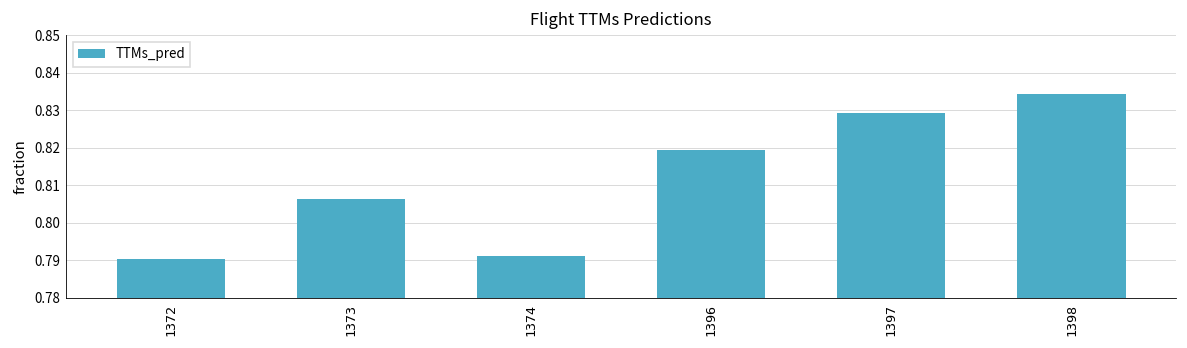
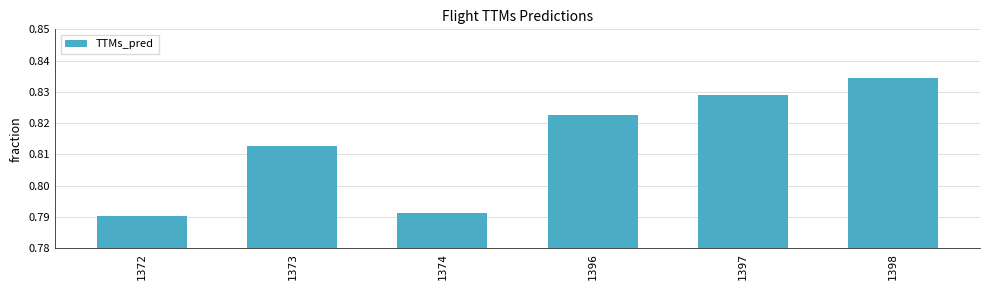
  {
    "1372": 0.790,
-   "1373": 0.806,
+   "1373": 0.813,
    "1374": 0.791,
-   "1396": 0.819,
+   "1396": 0.822,
    "1397": 0.829,
    "1398": 0.834
  }
